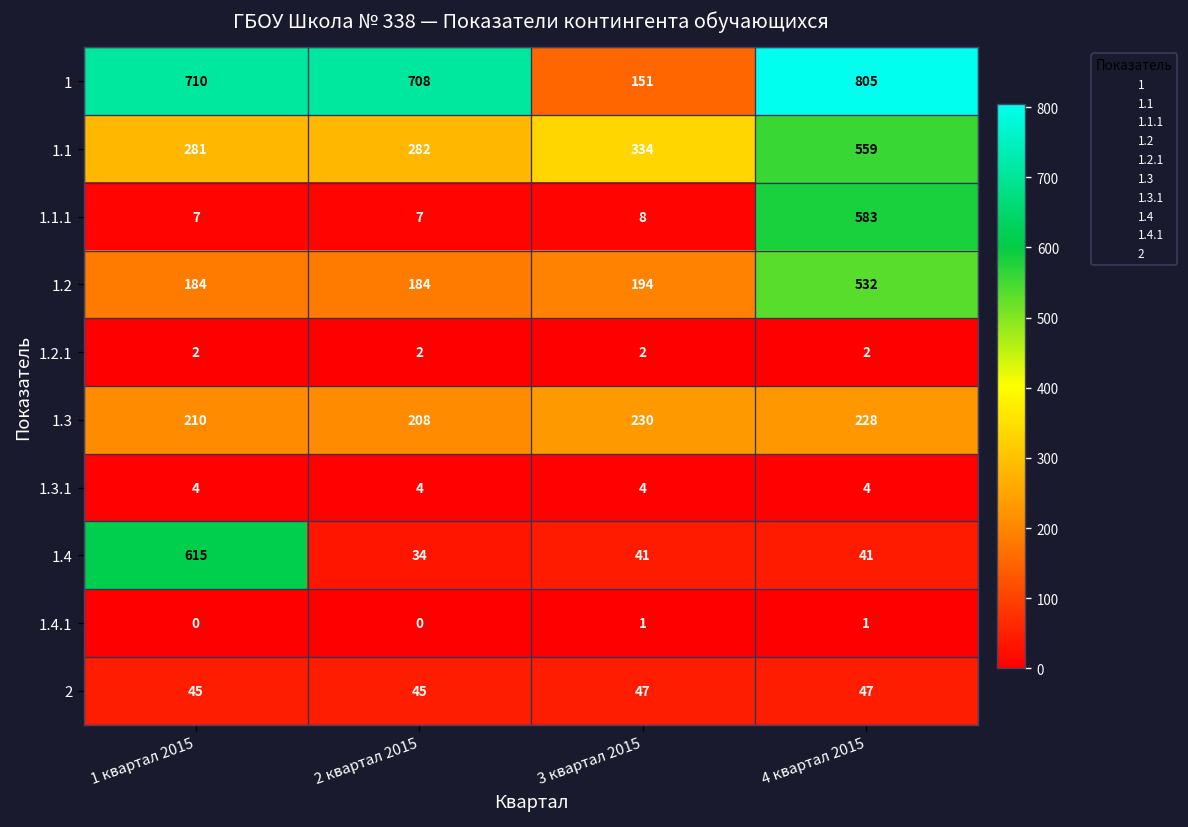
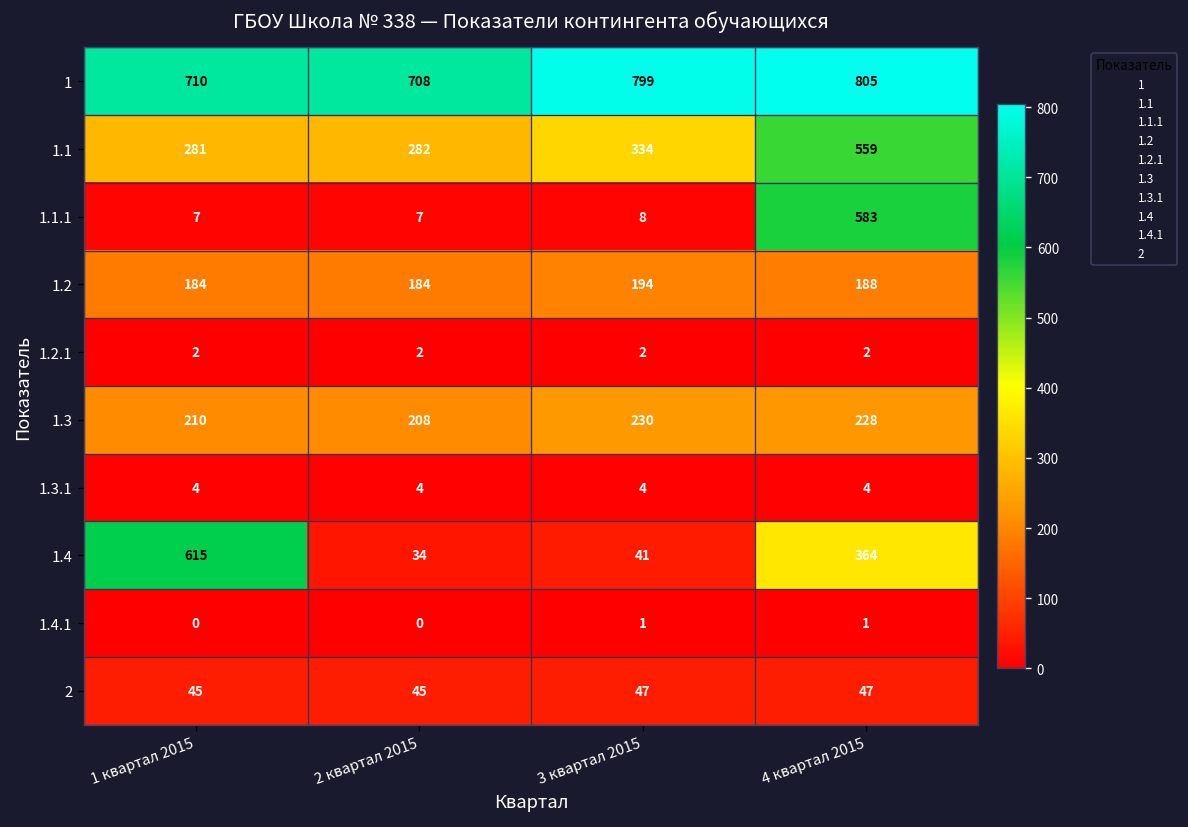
  {
    "1": {
-     "3 квартал 2015": 151
+     "3 квартал 2015": 799
    },
    "1.2": {
-     "4 квартал 2015": 532
+     "4 квартал 2015": 188
    },
    "1.4": {
-     "4 квартал 2015": 41
+     "4 квартал 2015": 364
    }
  }
